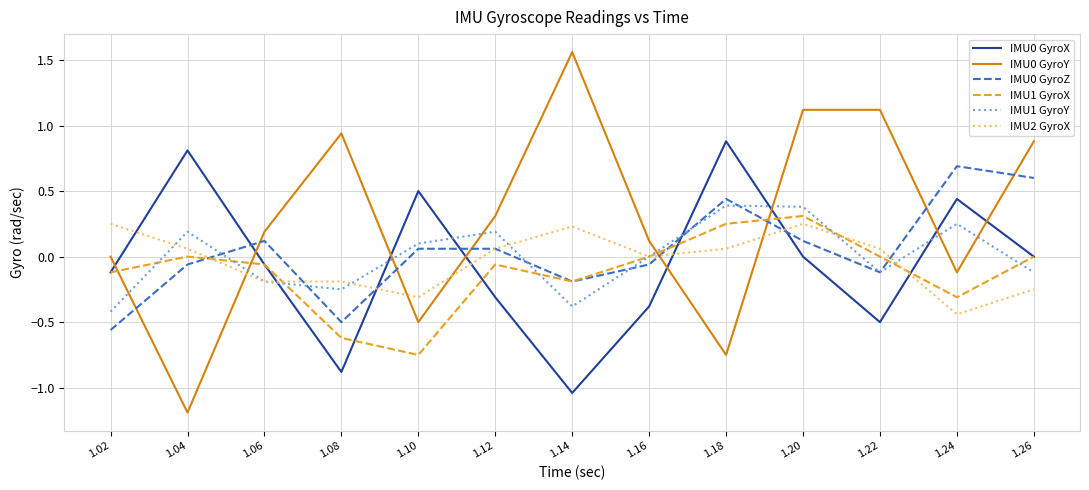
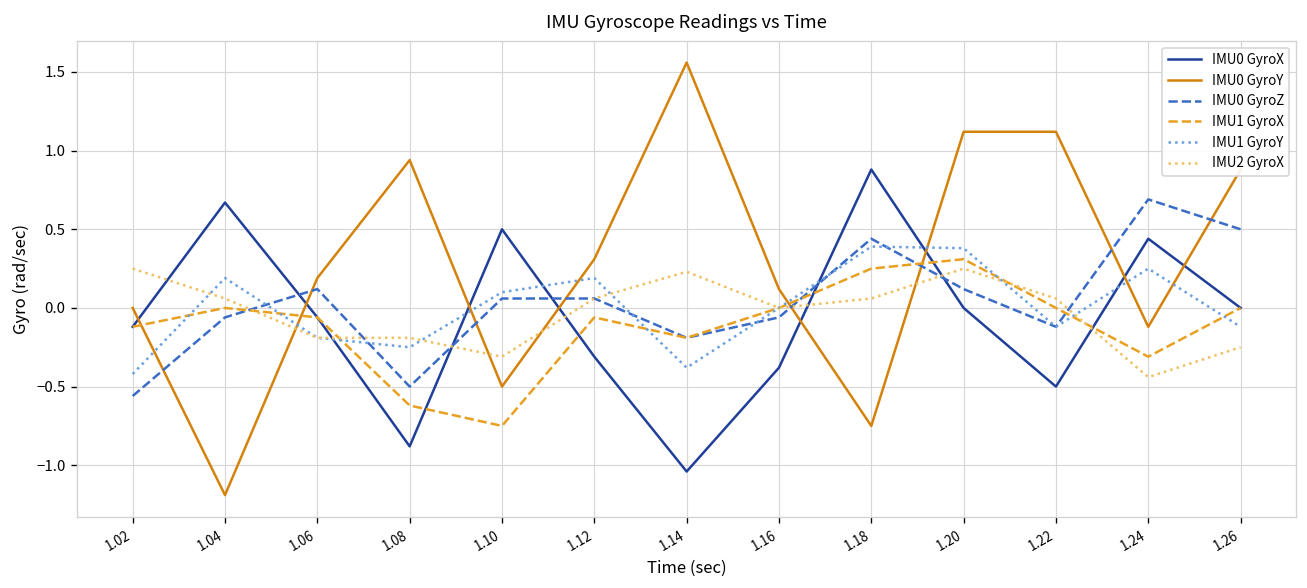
  {
    "IMU0 GyroX": {
-     "1.04": 0.81,
+     "1.04": 0.67,
      "1.08": -0.88,
      "1.10": 0.50,
      "1.12": -0.31,
      "1.14": -1.04,
      "1.16": -0.38,
      "1.18": 0.88,
      "1.20": 0.00,
      "1.22": -0.50,
      "1.24": 0.44
    },
    "IMU0 GyroZ": {
      "1.02": -0.56,
      "1.04": -0.06,
      "1.06": 0.12,
      "1.08": -0.5,
      "1.10": 0.06,
      "1.16": -0.06,
      "1.18": 0.44,
      "1.20": 0.12,
      "1.24": 0.7,
-     "1.26": 0.6
+     "1.26": 0.5
    },
    "IMU1 GyroY": {
      "1.02": -0.42,
      "1.04": 0.19,
      "1.08": -0.25,
      "1.10": 0.10,
      "1.12": 0.19,
      "1.14": -0.38,
      "1.18": 0.39,
      "1.20": 0.38,
      "1.24": 0.25,
      "1.26": -0.12
    },
    "IMU2 GyroX": {
      "1.02": 0.25,
      "1.04": 0.06,
      "1.08": -0.19,
      "1.10": -0.31,
      "1.14": 0.23,
      "1.18": 0.06,
      "1.20": 0.25,
      "1.22": 0.06,
      "1.24": -0.44,
      "1.26": -0.25
    }
  }
